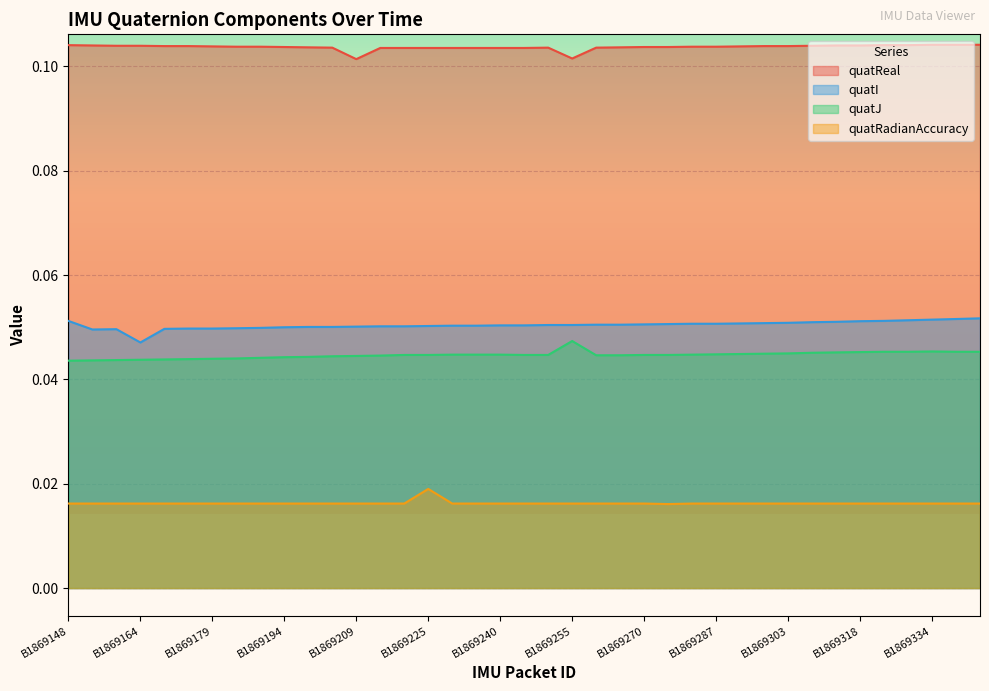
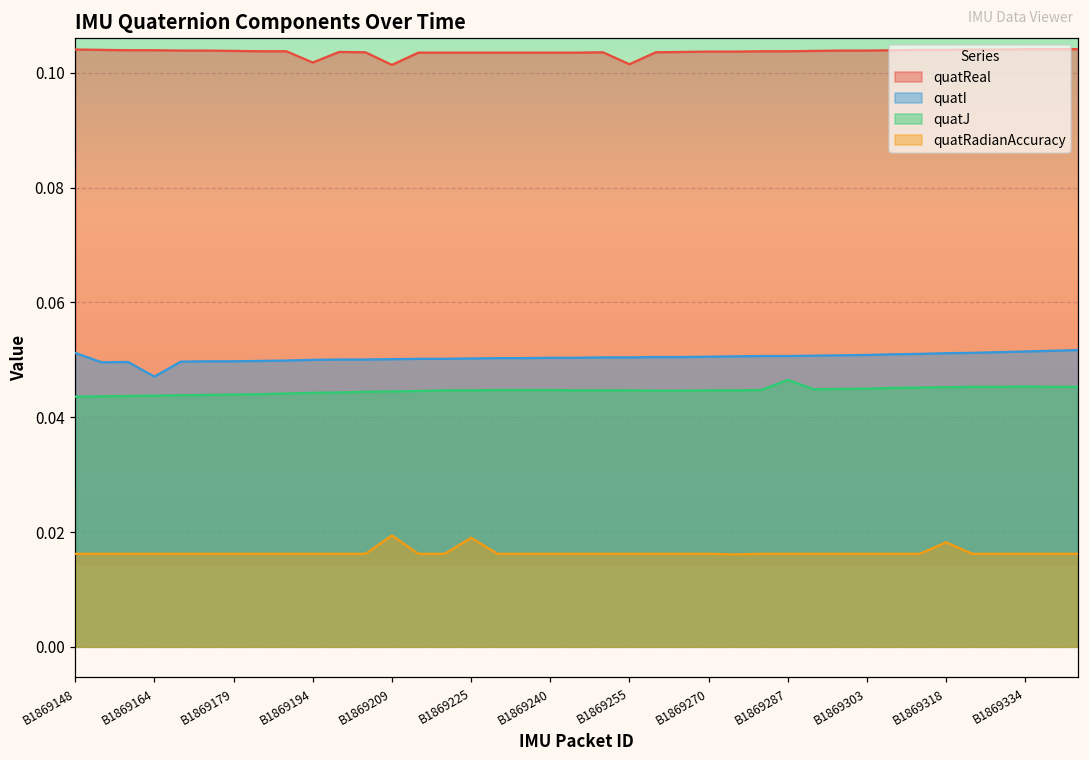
  {
    "quatReal": {
      "B1869148": 0.104,
      "B1869164": 0.104,
      "B1869179": 0.104,
-     "B1869194": 0.104,
+     "B1869194": 0.102,
      "B1869209": 0.101,
      "B1869225": 0.104,
      "B1869240": 0.104,
      "B1869255": 0.102,
      "B1869270": 0.104,
      "B1869287": 0.104,
      "B1869303": 0.104
    },
    "quatI": {
      "B1869148": 0.051,
      "B1869164": 0.047,
      "B1869179": 0.050,
      "B1869194": 0.050,
      "B1869209": 0.050,
      "B1869225": 0.050,
      "B1869240": 0.050,
      "B1869255": 0.050,
      "B1869270": 0.051,
      "B1869287": 0.051,
      "B1869303": 0.051,
      "B1869318": 0.051,
      "B1869334": 0.051
    },
    "quatJ": {
      "B1869148": 0.044,
      "B1869164": 0.044,
      "B1869179": 0.044,
      "B1869194": 0.044,
      "B1869209": 0.044,
      "B1869225": 0.045,
      "B1869240": 0.045,
-     "B1869255": 0.047,
+     "B1869255": 0.045,
      "B1869270": 0.045,
-     "B1869287": 0.045,
+     "B1869287": 0.047,
      "B1869303": 0.045,
      "B1869318": 0.045,
      "B1869334": 0.045
    },
    "quatRadianAccuracy": {
      "B1869148": 0.016,
      "B1869164": 0.016,
      "B1869179": 0.016,
      "B1869194": 0.016,
-     "B1869209": 0.016,
+     "B1869209": 0.019,
      "B1869225": 0.019,
      "B1869240": 0.016,
      "B1869255": 0.016,
      "B1869270": 0.016,
      "B1869287": 0.016,
      "B1869303": 0.016,
-     "B1869318": 0.016,
+     "B1869318": 0.018,
      "B1869334": 0.016
    }
  }
